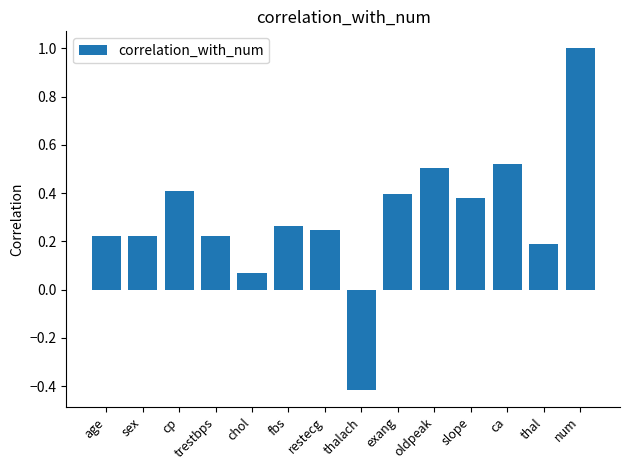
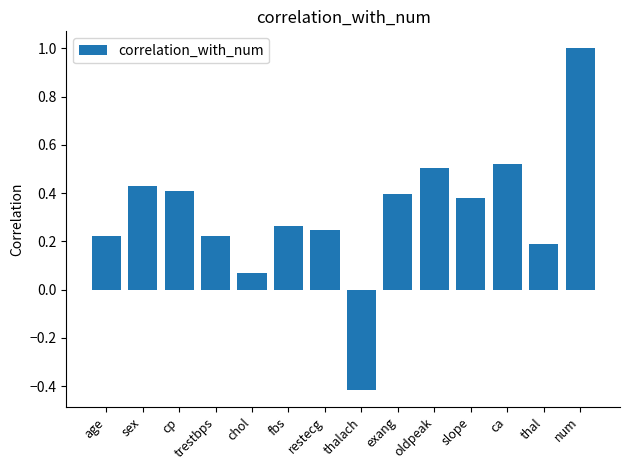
  {
    "age": 0.22,
-   "sex": 0.22,
+   "sex": 0.43,
    "cp": 0.41,
    "trestbps": 0.22,
    "chol": 0.07,
    "fbs": 0.26,
    "restecg": 0.25,
    "thalach": -0.42,
    "exang": 0.40,
    "oldpeak": 0.50,
    "slope": 0.38,
    "ca": 0.52,
    "thal": 0.19,
    "num": 1.00
  }
